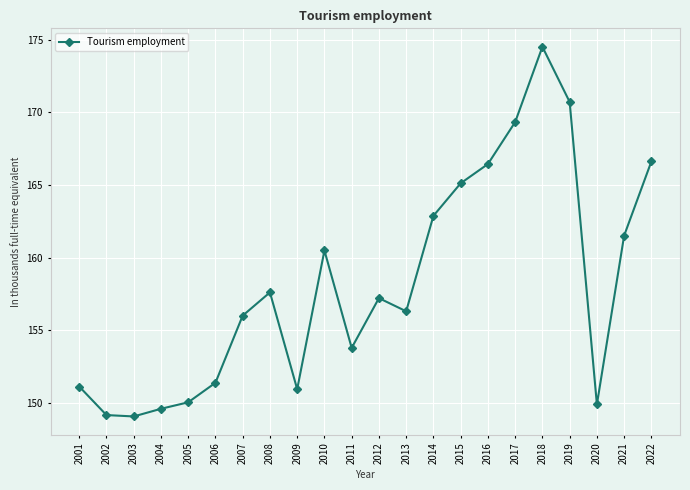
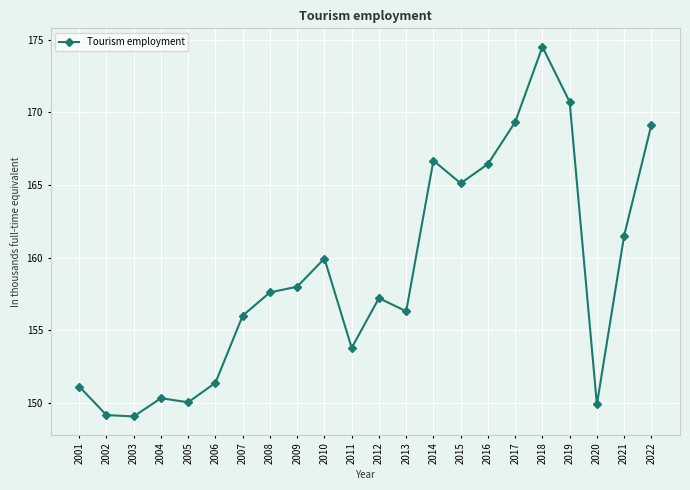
  {
    "2001": 151.1,
    "2002": 149.2,
    "2003": 149.1,
-   "2004": 149.6,
+   "2004": 150.3,
    "2005": 150.1,
    "2006": 151.4,
    "2007": 156.0,
    "2008": 157.6,
-   "2009": 151.0,
-   "2010": 160.5,
+   "2009": 158.0,
+   "2010": 159.9,
    "2011": 153.8,
    "2012": 157.2,
    "2013": 156.3,
-   "2014": 162.9,
+   "2014": 166.7,
    "2015": 165.1,
    "2016": 166.4,
    "2017": 169.3,
    "2018": 174.5,
    "2019": 170.7,
    "2020": 149.9,
    "2021": 161.5,
-   "2022": 166.6
+   "2022": 169.1
  }
